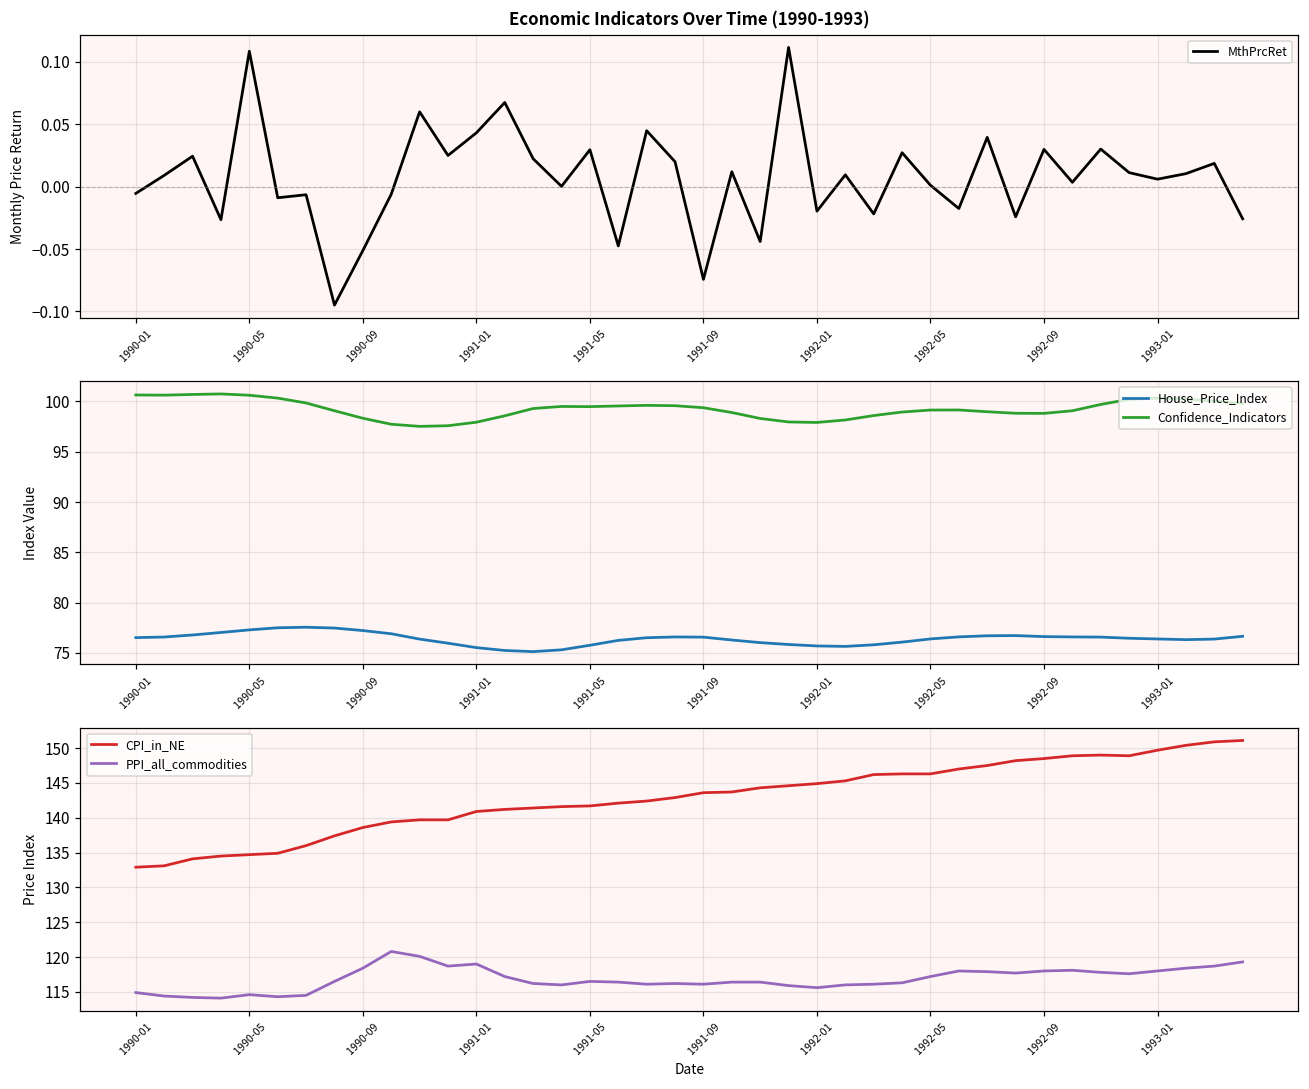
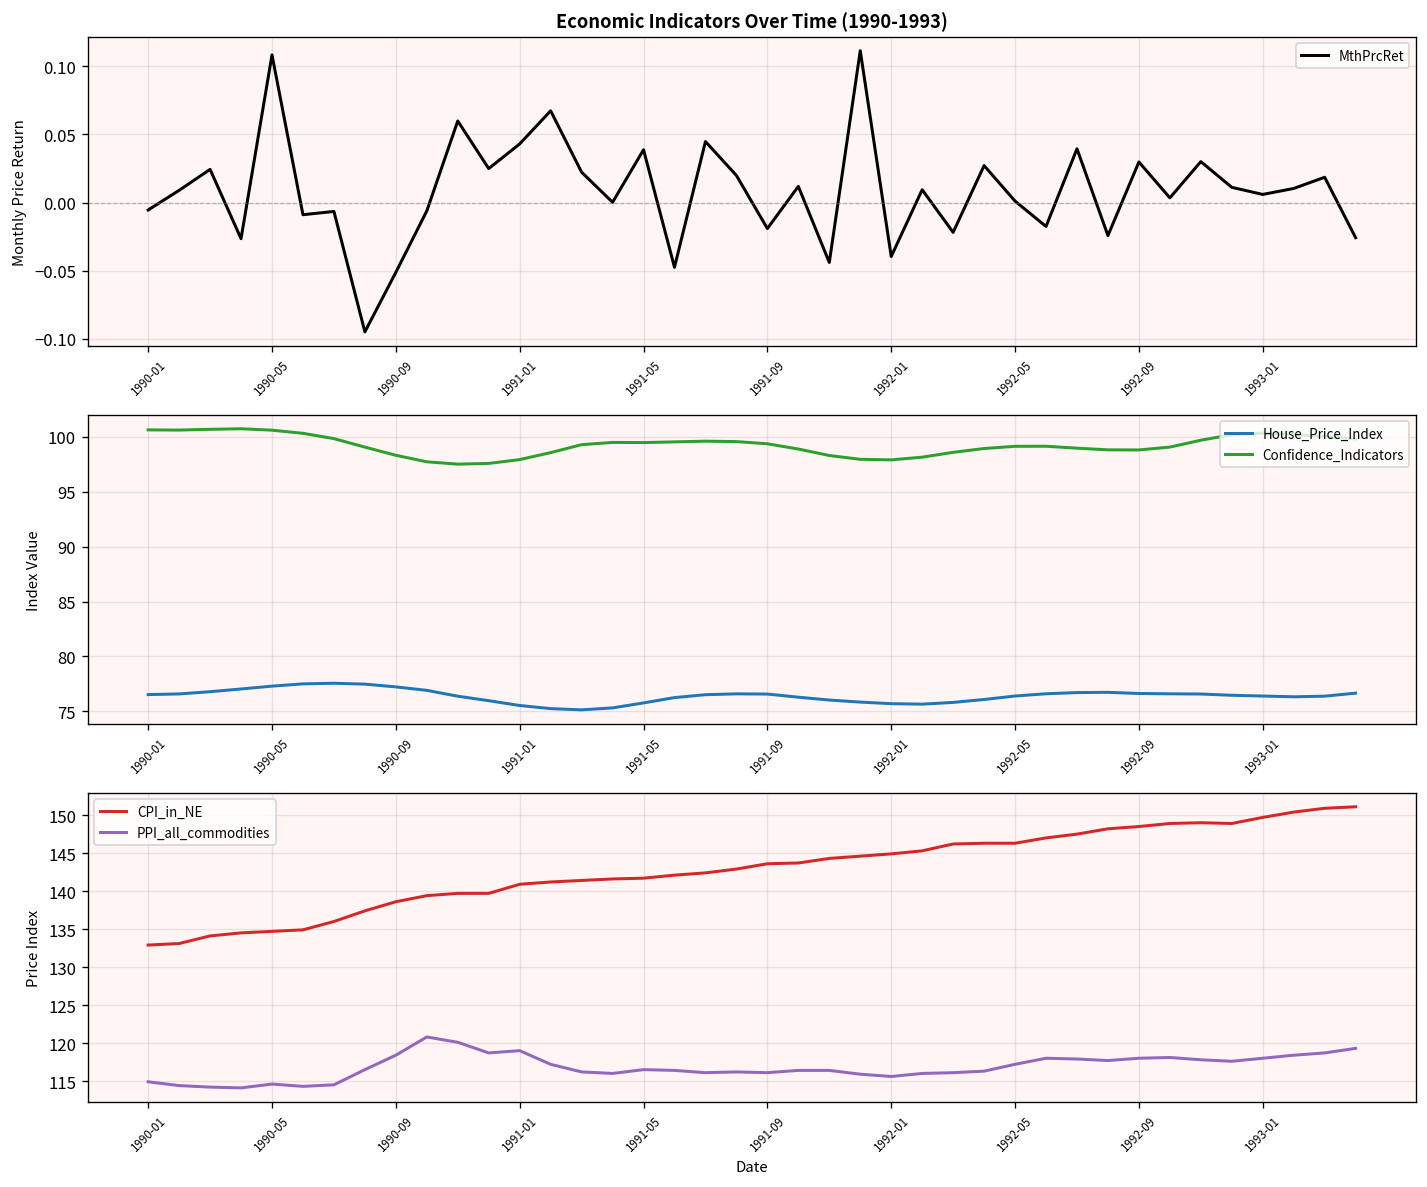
  {
    "Economic Indicators Over Time (1990-1993)": {
      "1990-01": -0.005,
      "1990-05": 0.108,
      "1990-09": -0.051,
      "1991-01": 0.043,
-     "1991-05": 0.030,
-     "1991-09": -0.074,
-     "1992-01": -0.020,
+     "1991-05": 0.039,
+     "1991-09": -0.019,
+     "1992-01": -0.040,
      "1992-05": 0.001,
      "1992-09": 0.030,
      "1993-01": 0.006
    }
  }
